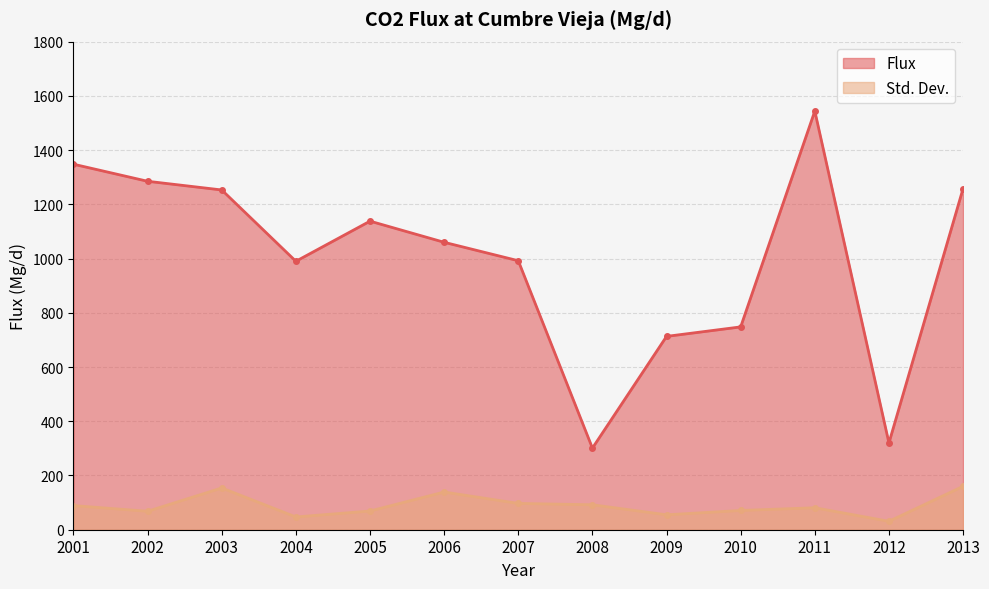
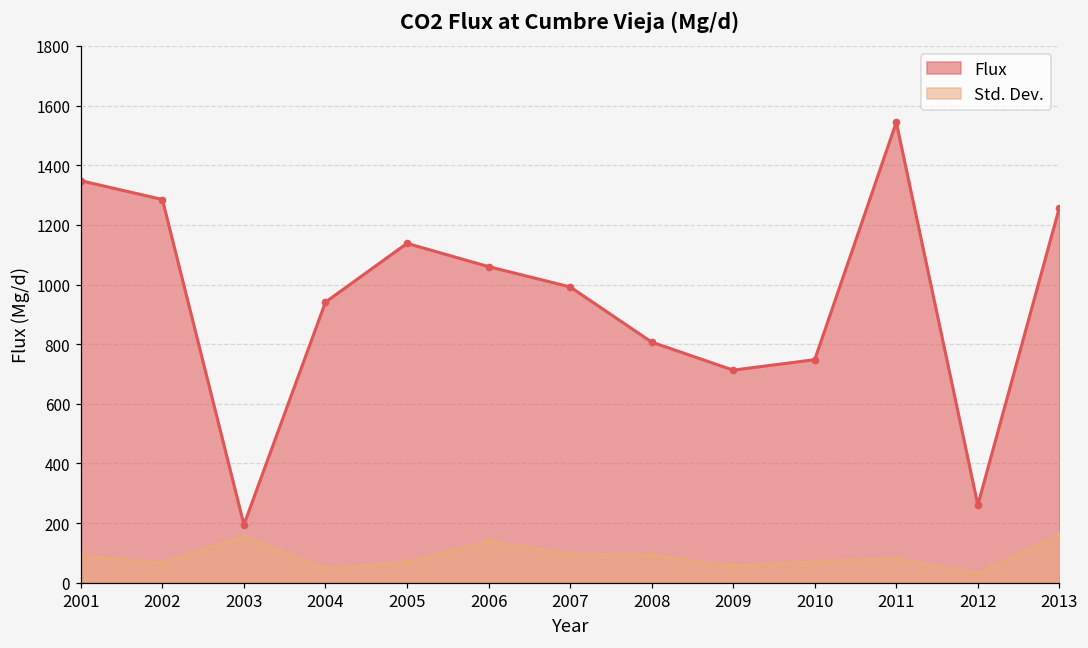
  {
    "Flux": {
      "2001": 1350,
      "2002": 1290,
-     "2003": 1250,
-     "2004": 990,
+     "2003": 200,
+     "2004": 940,
      "2005": 1140,
      "2006": 1060,
      "2007": 990,
-     "2008": 300,
+     "2008": 810,
      "2009": 710,
      "2010": 750,
      "2011": 1540,
-     "2012": 320,
+     "2012": 260,
      "2013": 1260
    },
    "Std. Dev.": {
      "2001": 90,
      "2002": 70,
      "2003": 150,
      "2004": 50,
      "2005": 70,
      "2006": 140,
      "2007": 100,
      "2008": 90,
      "2009": 60,
      "2010": 70,
      "2011": 80,
      "2012": 30,
      "2013": 160
    }
  }
